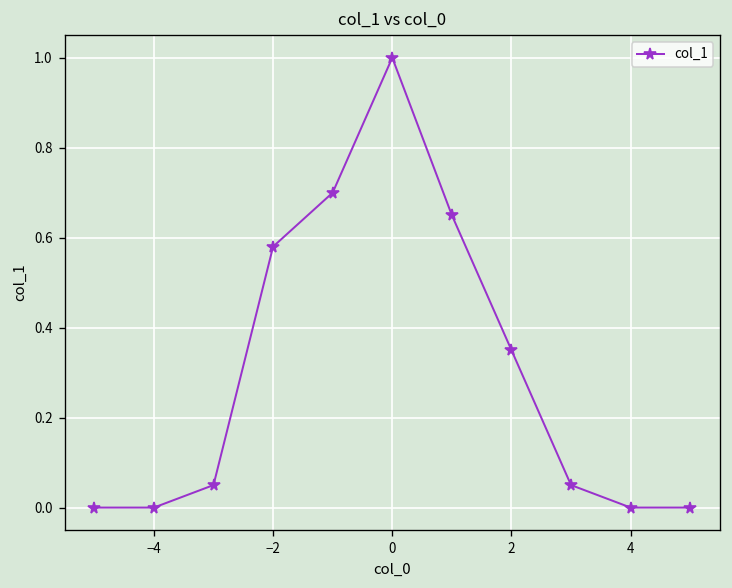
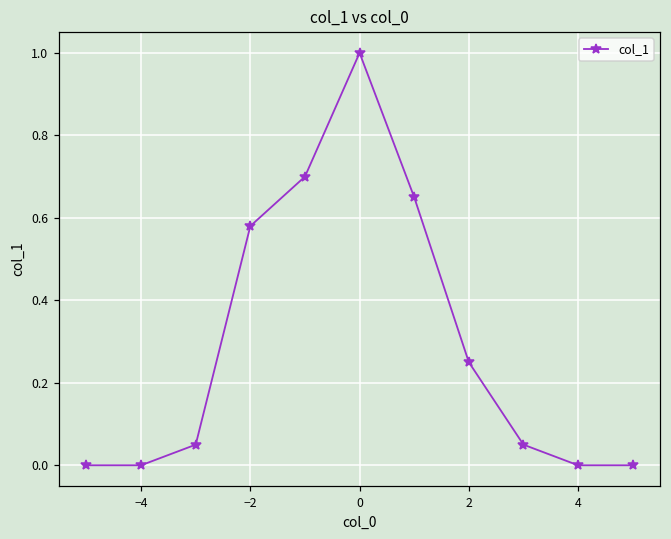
  {
    "−4": 0.00,
    "−2": 0.58,
    "0": 1.00,
-   "2": 0.35,
+   "2": 0.25,
    "4": 0.00
  }
